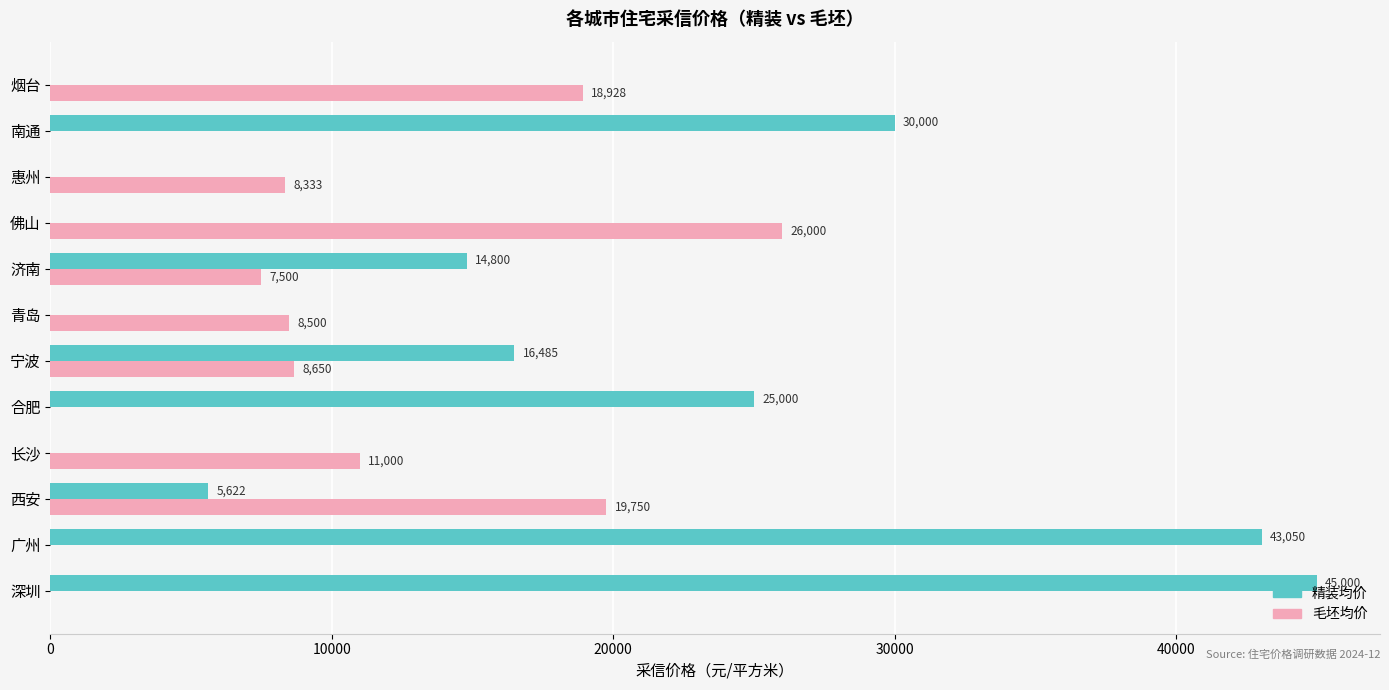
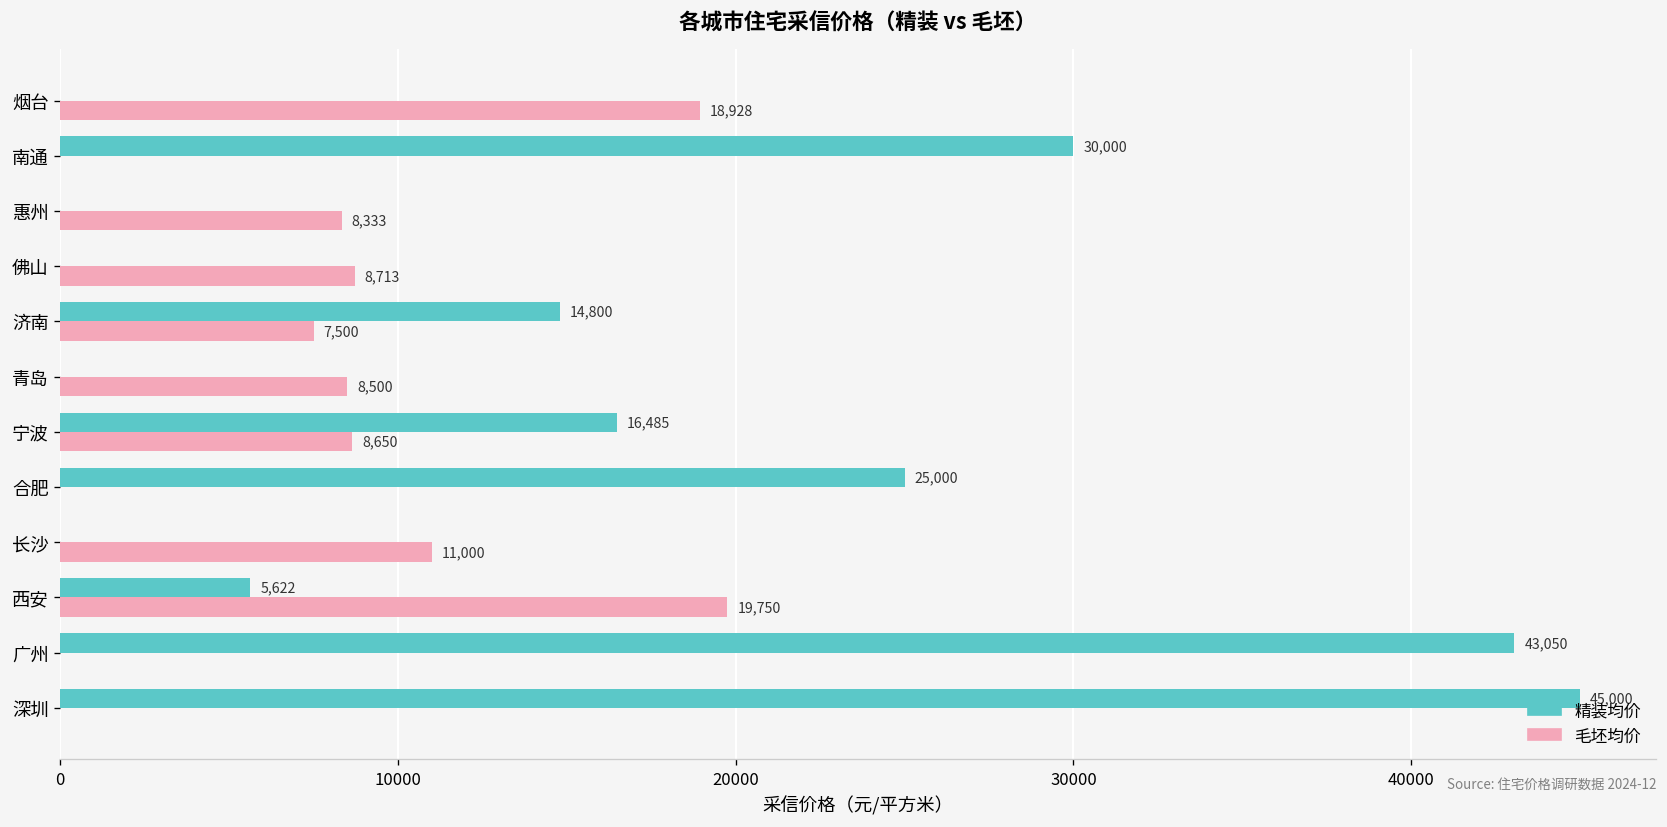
  {
    "精装均价": {
      "南通": "30,000",
      "济南": "14,800",
      "宁波": "16,485",
      "合肥": "25,000",
      "西安": "5,622",
      "广州": "43,050",
      "深圳": "45,000"
    },
    "毛坯均价": {
      "烟台": "18,928",
      "惠州": "8,333",
-     "佛山": "26,000",
+     "佛山": "8,713",
      "济南": "7,500",
      "青岛": "8,500",
      "宁波": "8,650",
      "长沙": "11,000",
      "西安": "19,750"
    }
  }
